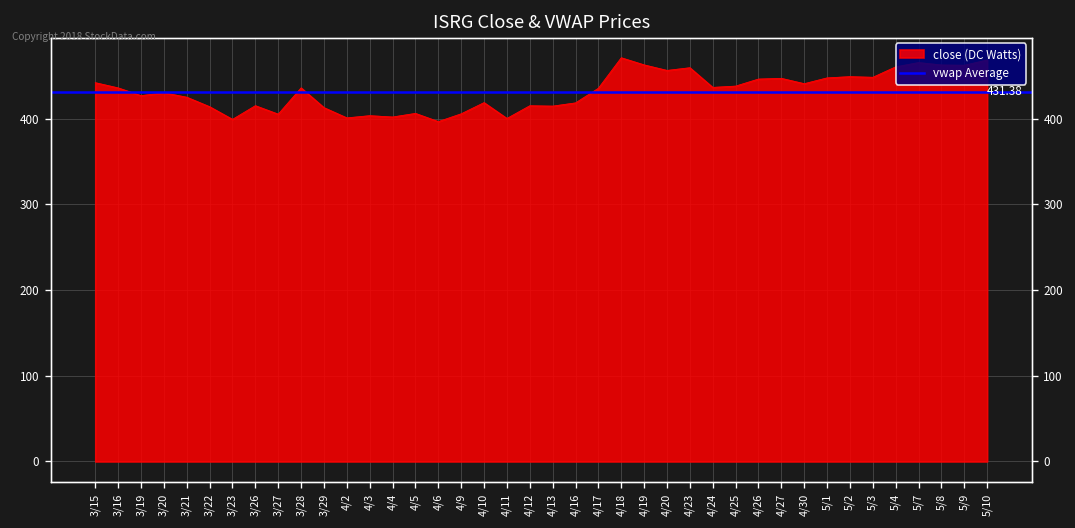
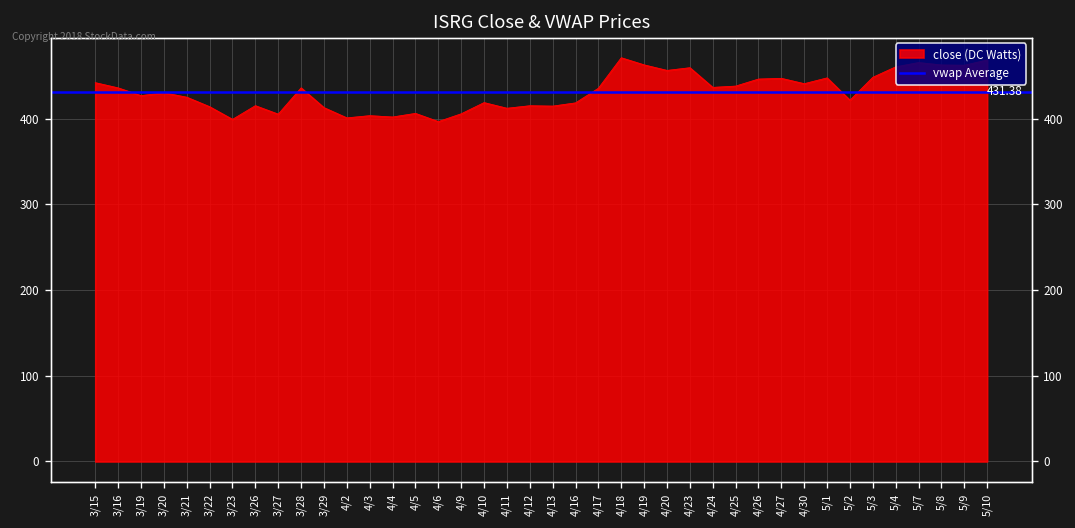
  {
    "3/15": 440,
    "3/16": 440,
    "3/19": 430,
    "3/20": 430,
    "3/21": 420,
    "3/22": 410,
    "3/23": 400,
    "3/26": 420,
    "3/27": 410,
    "3/28": 440,
    "3/29": 410,
    "4/2": 400,
    "4/3": 400,
    "4/4": 400,
    "4/5": 410,
    "4/6": 400,
    "4/9": 410,
    "4/10": 420,
-   "4/11": 400,
+   "4/11": 410,
    "4/12": 420,
    "4/13": 410,
    "4/16": 420,
    "4/17": 440,
    "4/18": 470,
    "4/19": 460,
    "4/20": 460,
    "4/23": 460,
    "4/24": 440,
    "4/25": 440,
    "4/26": 450,
    "4/27": 450,
    "4/30": 440,
    "5/1": 450,
-   "5/2": 450,
+   "5/2": 420,
    "5/3": 450,
    "5/4": 460
  }
